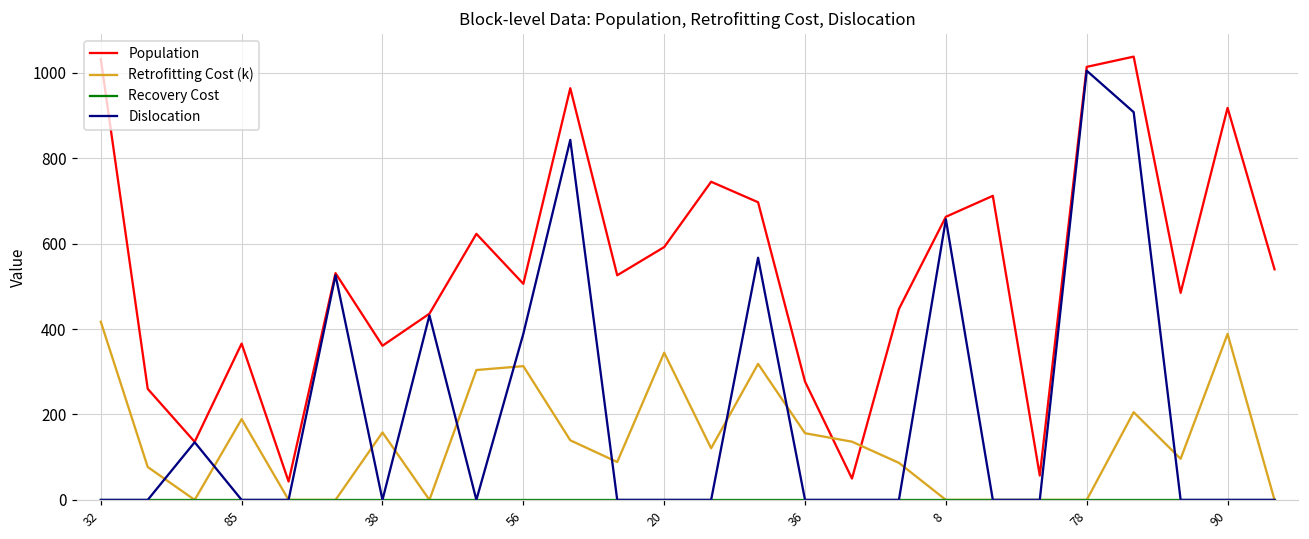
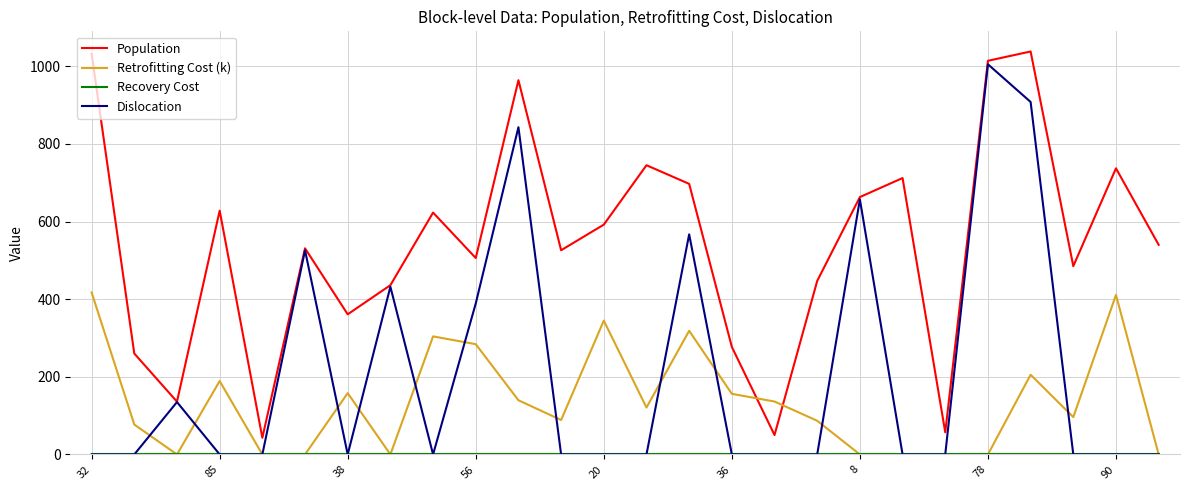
  {
    "Population": {
-     "85": 370,
+     "85": 630,
      "38": 360,
      "56": 510,
      "36": 280,
      "78": 1010,
-     "90": 920
+     "90": 740
    },
    "Retrofitting Cost (k)": {
      "32": 420,
      "85": 190,
      "38": 160,
-     "56": 310,
+     "56": 280,
      "36": 160,
-     "90": 390
+     "90": 410
    },
    "Recovery Cost": {
      "56": 0
    },
    "Dislocation": {
      "56": 390,
      "78": 1010
    }
  }
